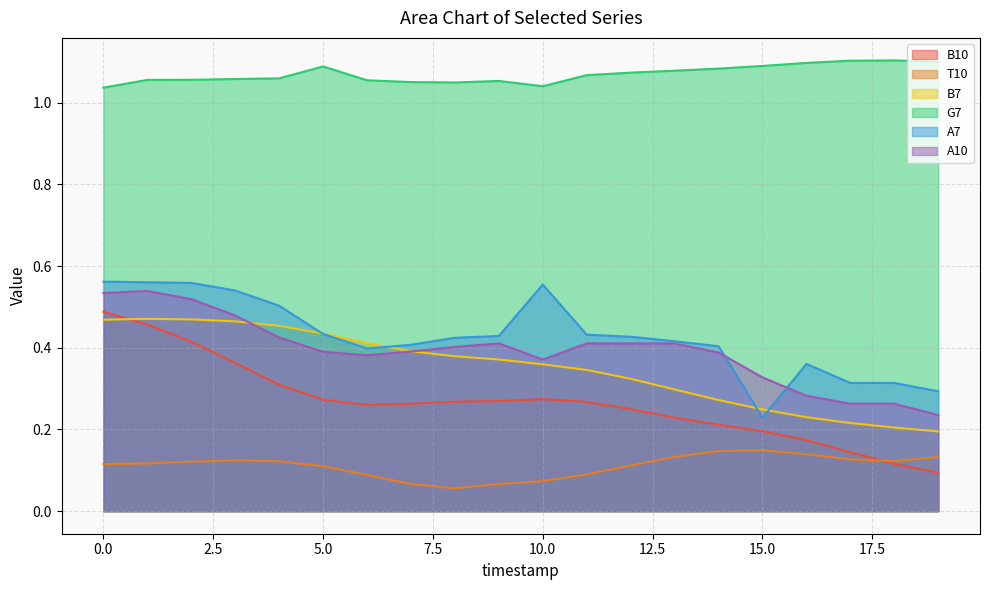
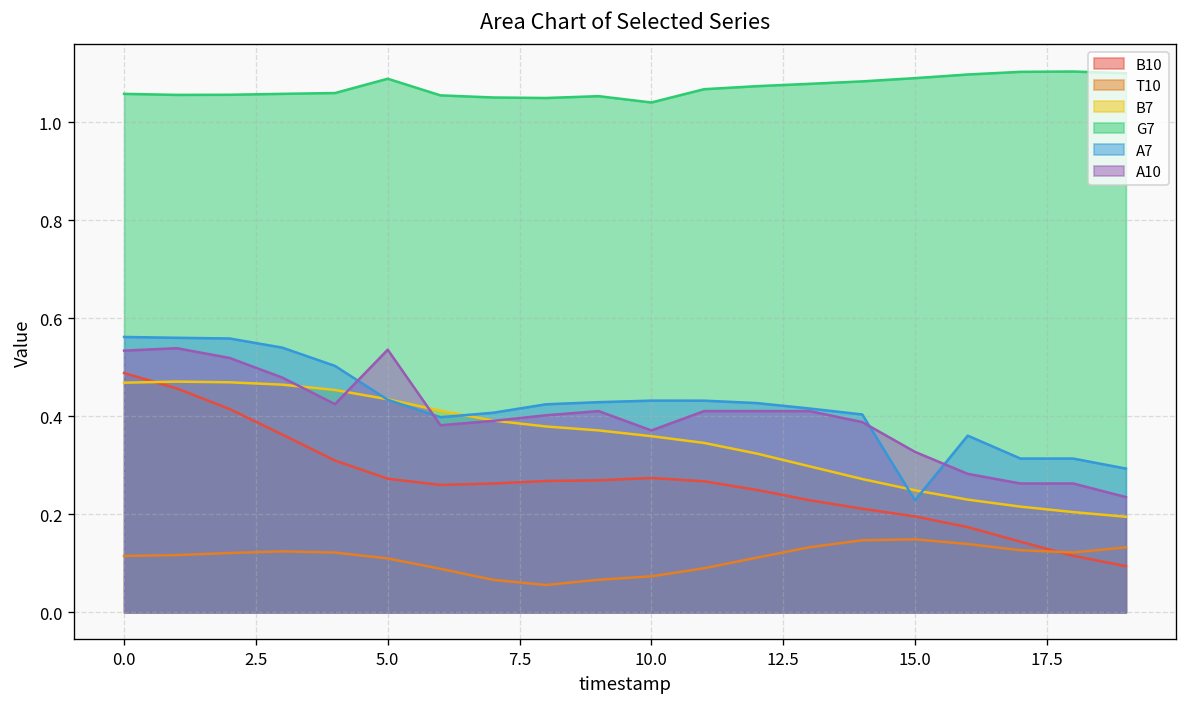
  {
    "G7": {
-     "0.0": 1.04,
+     "0.0": 1.06,
      "5.0": 1.09,
      "10.0": 1.04,
      "15.0": 1.09
    },
    "A7": {
      "0.0": 0.56,
-     "10.0": 0.55,
+     "10.0": 0.43,
      "15.0": 0.23
    },
    "A10": {
      "0.0": 0.53,
-     "5.0": 0.39,
+     "5.0": 0.54,
      "10.0": 0.37,
      "15.0": 0.33
    }
  }
